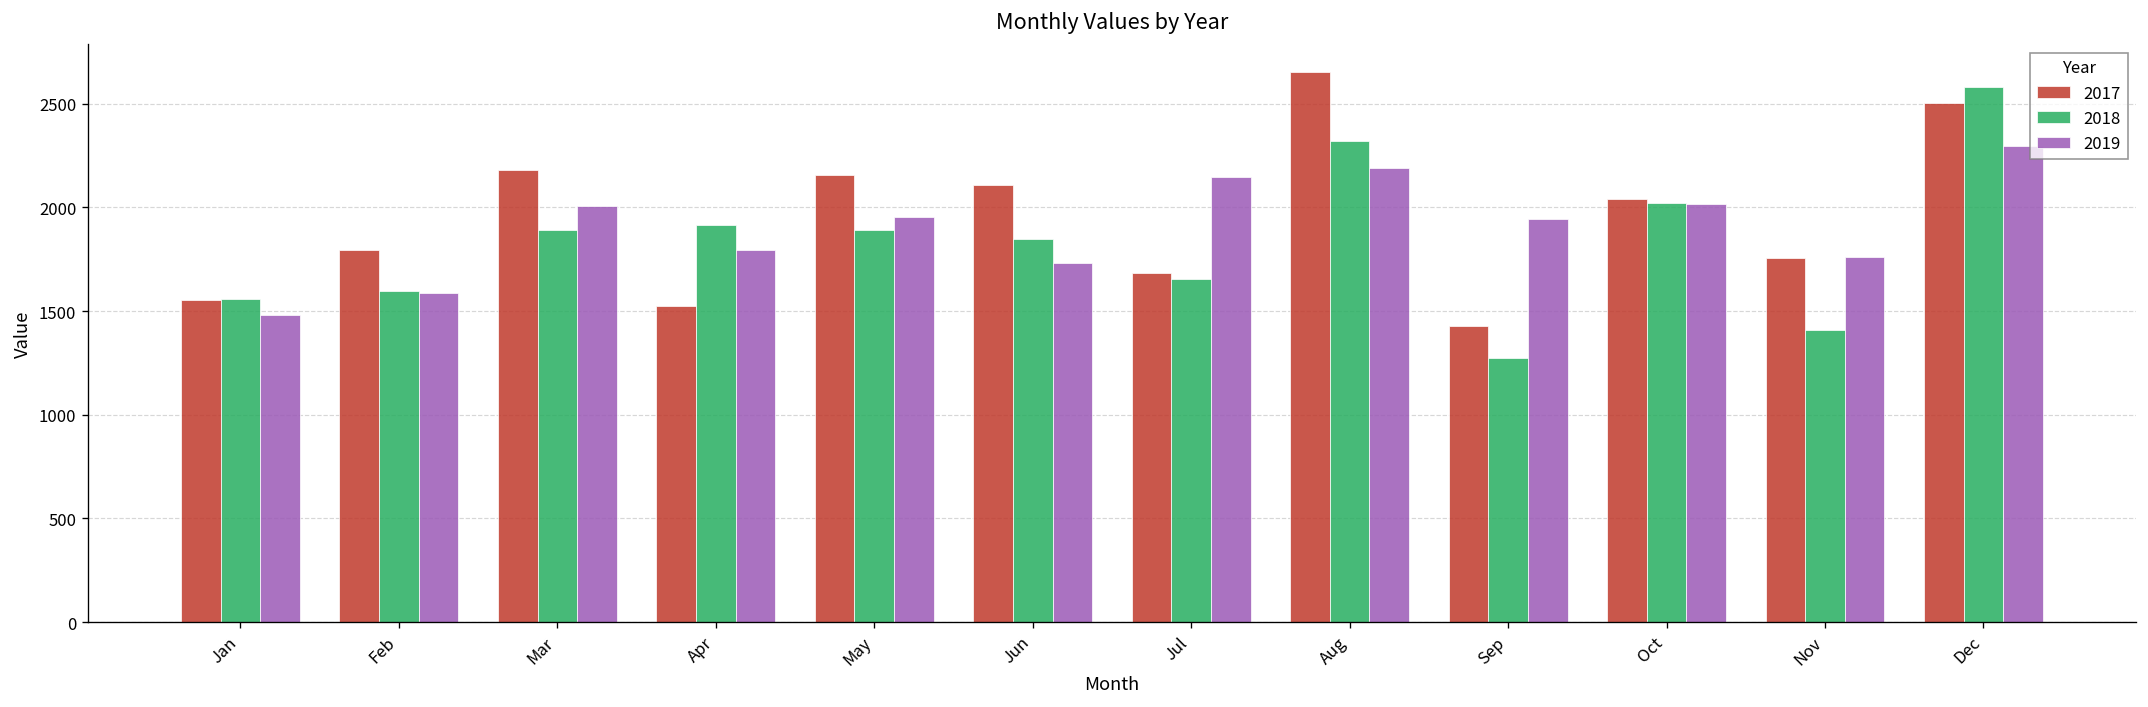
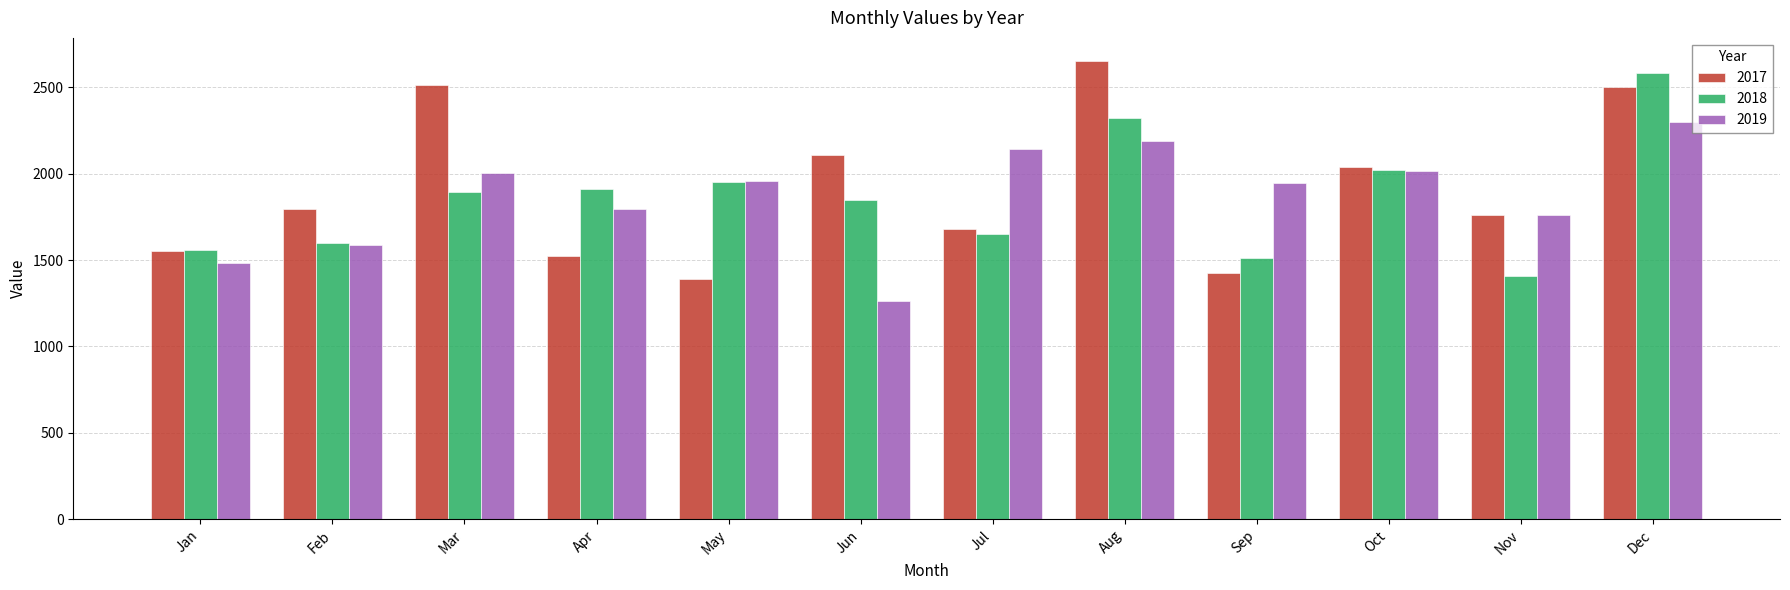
  {
    "2017": {
      "Jan": 1550,
      "Feb": 1800,
-     "Mar": 2180,
+     "Mar": 2510,
      "Apr": 1520,
-     "May": 2160,
+     "May": 1390,
      "Jun": 2110,
      "Jul": 1680,
      "Aug": 2650,
      "Sep": 1430,
      "Oct": 2040,
      "Nov": 1760,
      "Dec": 2500
    },
    "2018": {
      "Jan": 1560,
      "Feb": 1600,
      "Mar": 1890,
      "Apr": 1910,
-     "May": 1890,
+     "May": 1950,
      "Jun": 1850,
      "Jul": 1650,
      "Aug": 2320,
-     "Sep": 1270,
+     "Sep": 1510,
      "Oct": 2020,
      "Nov": 1410,
      "Dec": 2580
    },
    "2019": {
      "Jan": 1480,
      "Feb": 1590,
      "Mar": 2000,
      "Apr": 1800,
      "May": 1960,
-     "Jun": 1730,
+     "Jun": 1260,
      "Jul": 2150,
      "Aug": 2190,
      "Sep": 1940,
      "Oct": 2010,
      "Nov": 1760,
      "Dec": 2300
    }
  }
